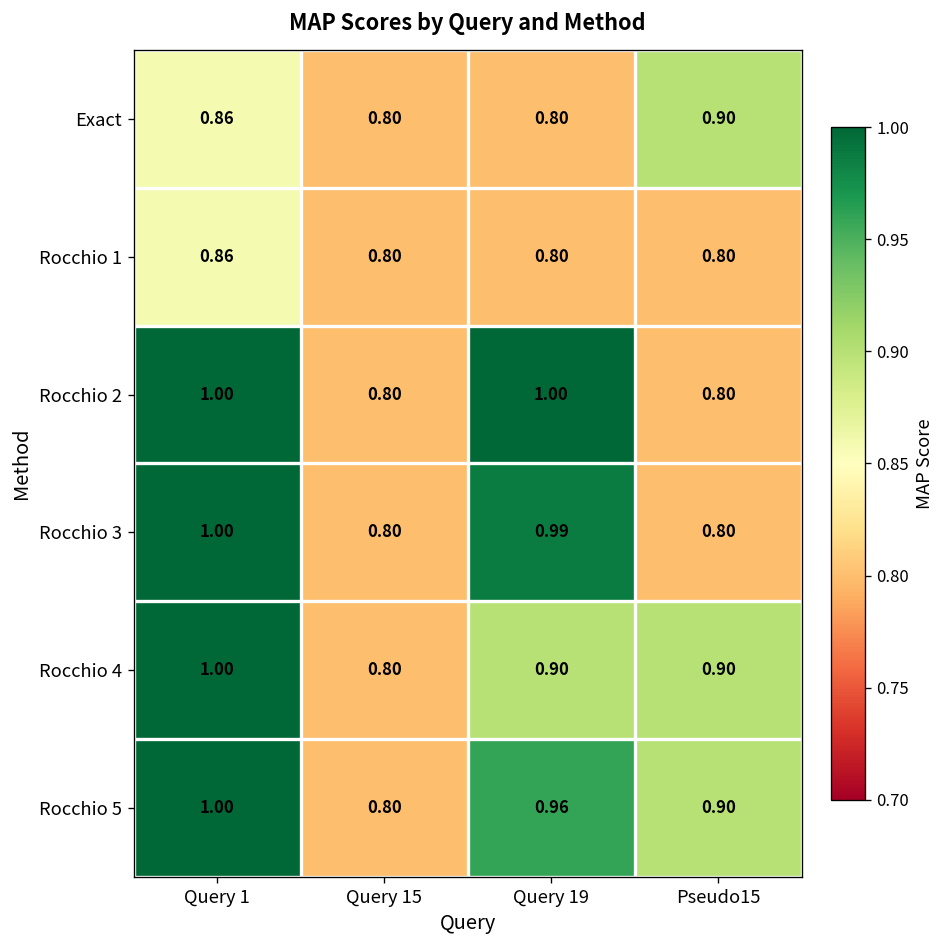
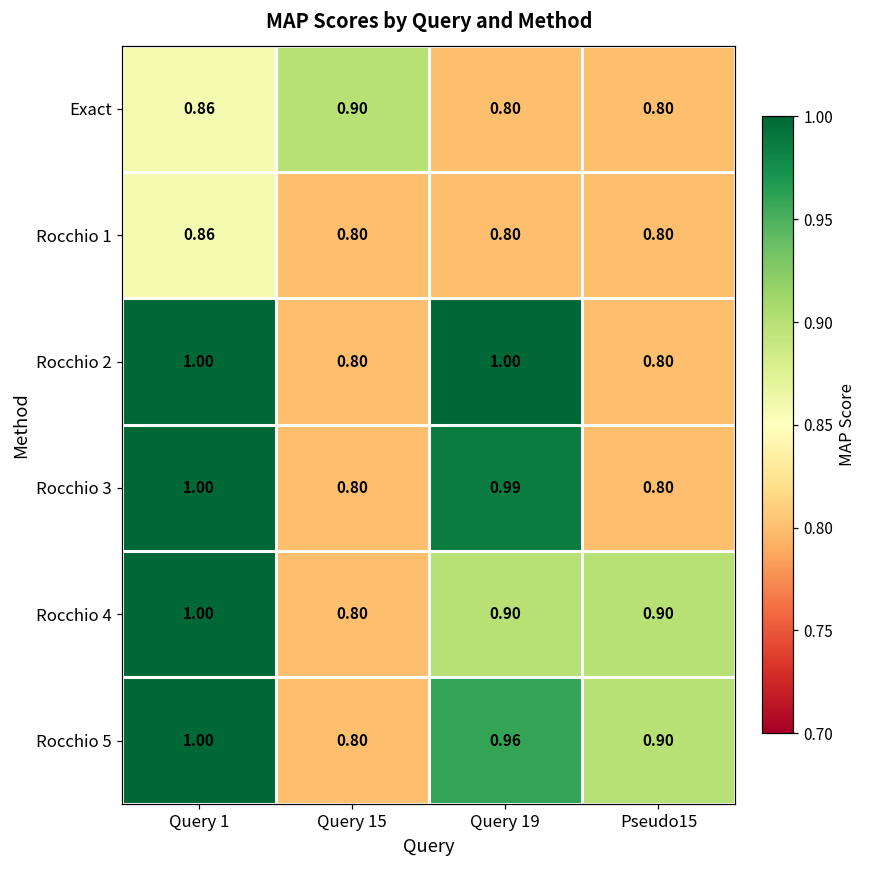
  {
    "Exact": {
      "Query 1": 0.86,
-     "Query 15": 0.80,
+     "Query 15": 0.90,
      "Query 19": 0.80,
-     "Pseudo15": 0.90
+     "Pseudo15": 0.80
    },
    "Rocchio 1": {
      "Query 1": 0.86,
      "Query 15": 0.80,
      "Query 19": 0.80,
      "Pseudo15": 0.80
    },
    "Rocchio 2": {
      "Query 1": 1.00,
      "Query 15": 0.80,
      "Query 19": 1.00,
      "Pseudo15": 0.80
    },
    "Rocchio 3": {
      "Query 1": 1.00,
      "Query 15": 0.80,
      "Query 19": 0.99,
      "Pseudo15": 0.80
    },
    "Rocchio 4": {
      "Query 1": 1.00,
      "Query 15": 0.80,
      "Query 19": 0.90,
      "Pseudo15": 0.90
    },
    "Rocchio 5": {
      "Query 1": 1.00,
      "Query 15": 0.80,
      "Query 19": 0.96,
      "Pseudo15": 0.90
    }
  }
